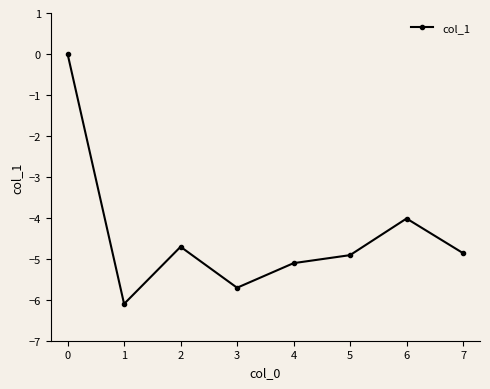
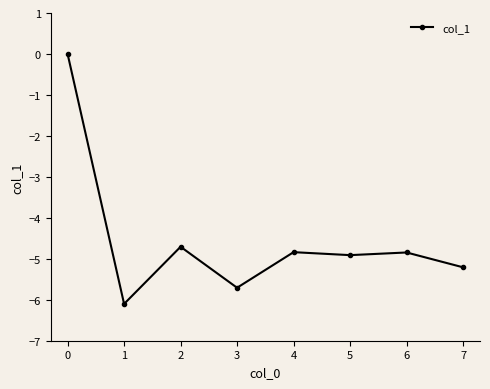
  {
    "0": 0.0,
    "1": -6.1,
    "2": -4.7,
    "3": -5.7,
-   "4": -5.1,
+   "4": -4.8,
    "5": -4.9,
-   "6": -4.0,
-   "7": -4.9
+   "6": -4.8,
+   "7": -5.2
  }
